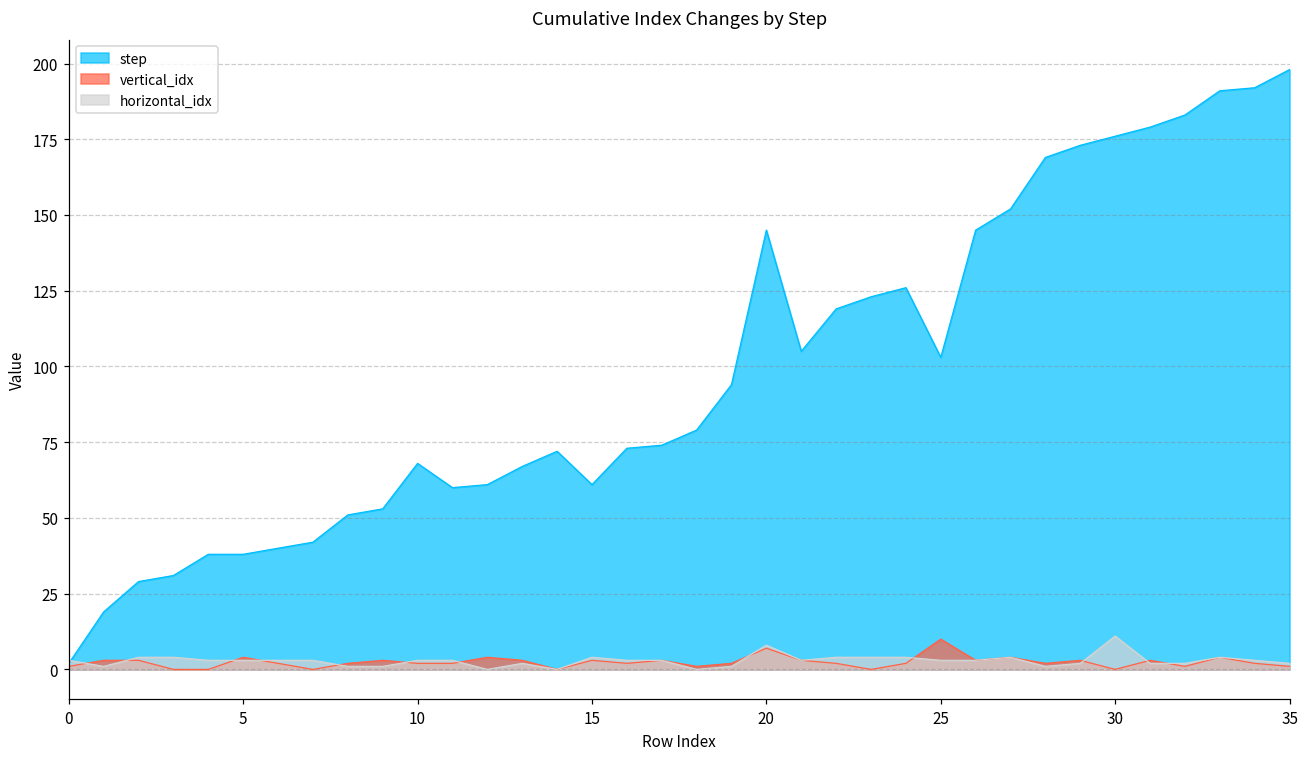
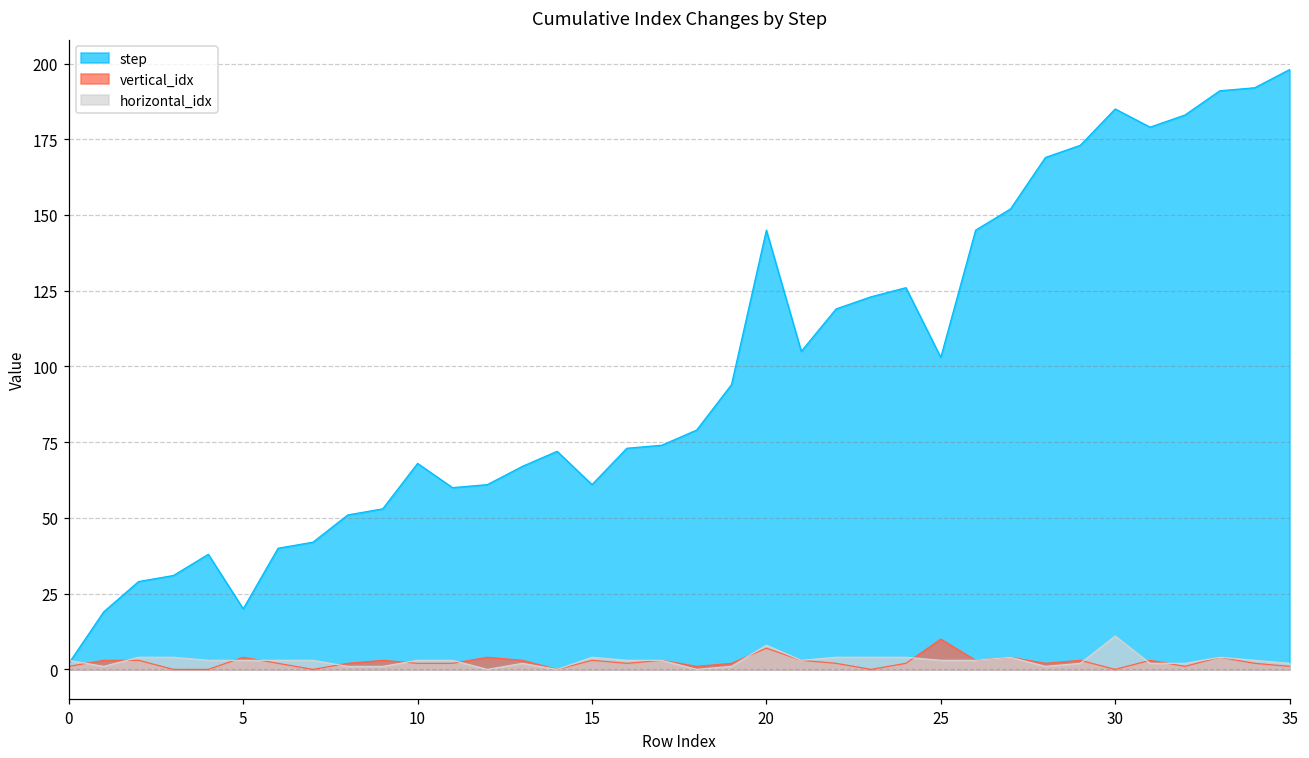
  {
    "step": {
      "0": 2,
-     "5": 38,
+     "5": 20,
      "10": 68,
      "15": 61,
      "20": 145,
      "25": 103,
-     "30": 176,
+     "30": 185,
      "35": 198
    },
    "vertical_idx": {
      "0": 1,
      "5": 4,
      "10": 2,
      "15": 3,
      "20": 7,
      "25": 10,
      "30": 0,
      "35": 1
    },
    "horizontal_idx": {
      "0": 3,
      "5": 3,
      "10": 3,
      "15": 4,
      "20": 8,
      "25": 3,
      "30": 11,
      "35": 2
    }
  }
